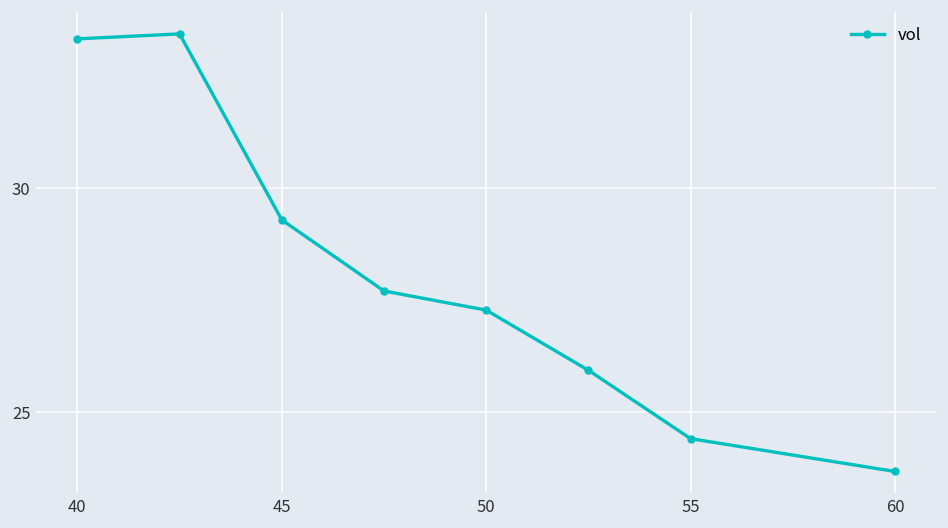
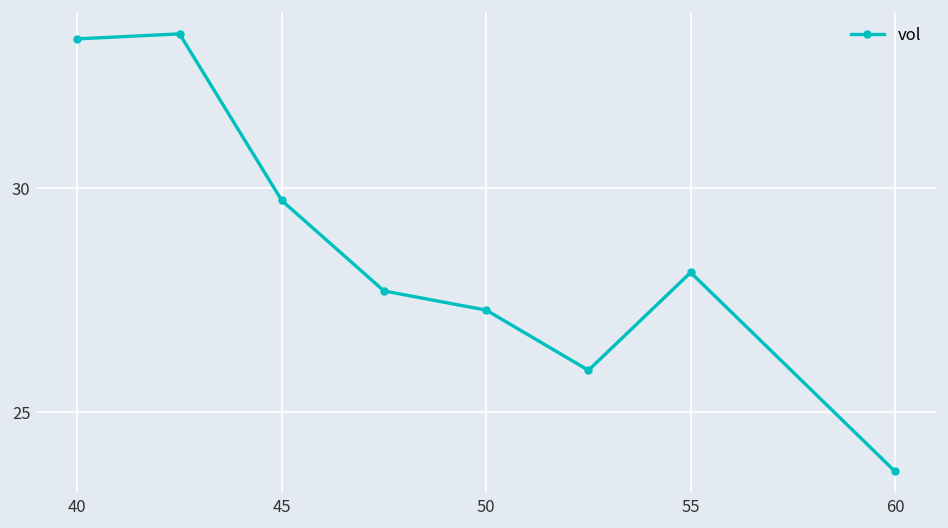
  {
    "40": 33.3,
-   "45": 29.3,
+   "45": 29.7,
    "50": 27.3,
-   "55": 24.4,
+   "55": 28.1,
    "60": 23.7
  }
